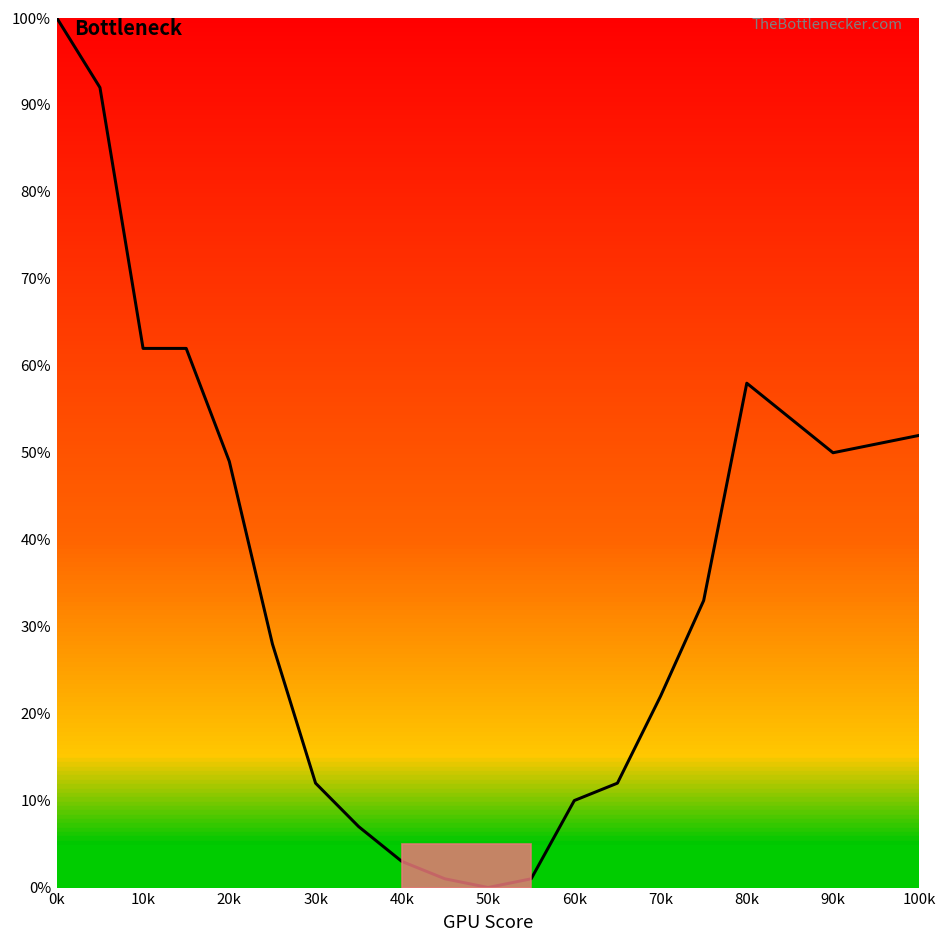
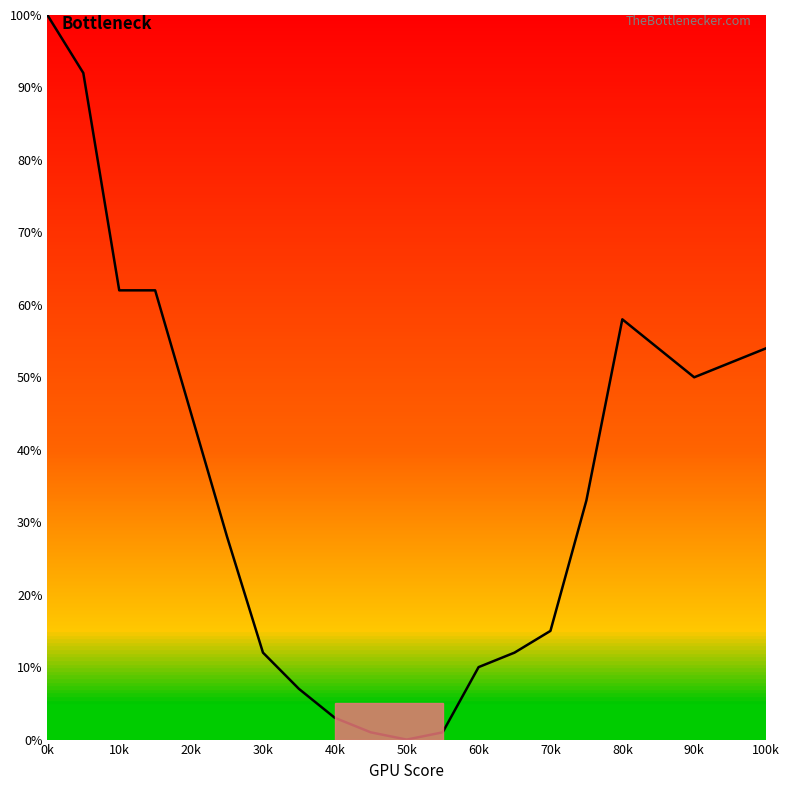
  {
    "0k": "100%",
    "10k": "62%",
-   "20k": "49%",
+   "20k": "45%",
    "30k": "12%",
    "60k": "10%",
-   "70k": "22%",
+   "70k": "15%",
    "80k": "58%",
    "90k": "50%",
-   "100k": "52%"
+   "100k": "54%"
  }
